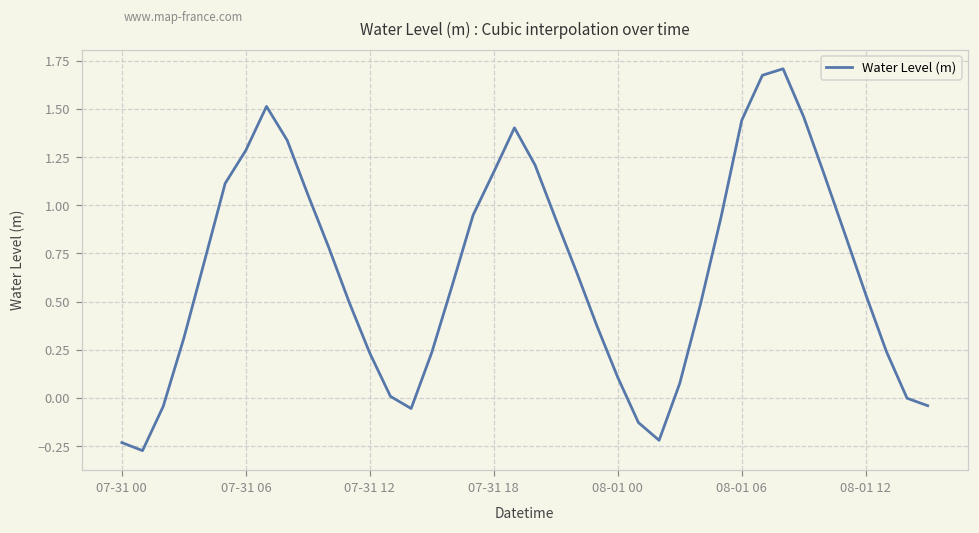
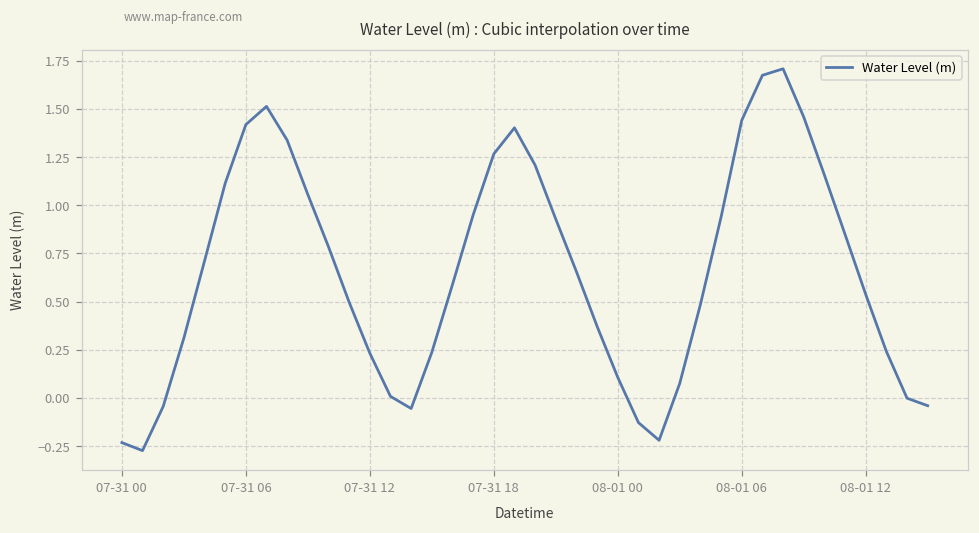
  {
    "07-31 00": -0.23,
-   "07-31 06": 1.28,
+   "07-31 06": 1.42,
    "07-31 12": 0.23,
-   "07-31 18": 1.17,
+   "07-31 18": 1.27,
    "08-01 00": 0.11,
    "08-01 06": 1.44,
    "08-01 12": 0.54
  }
